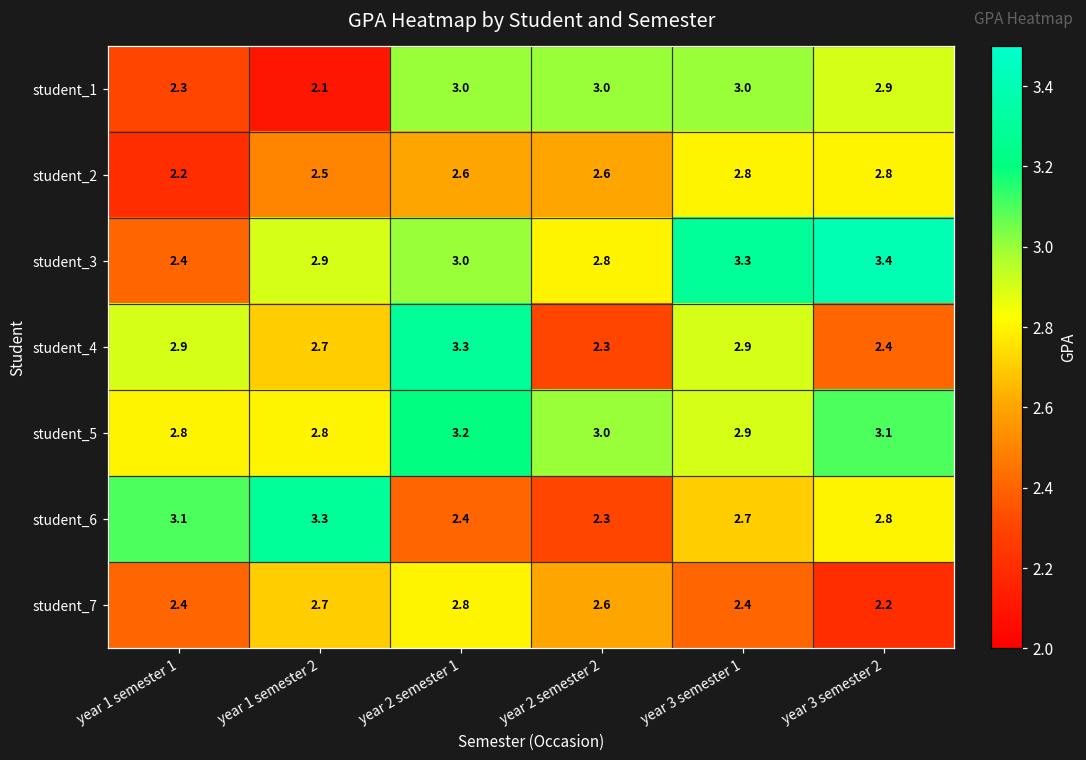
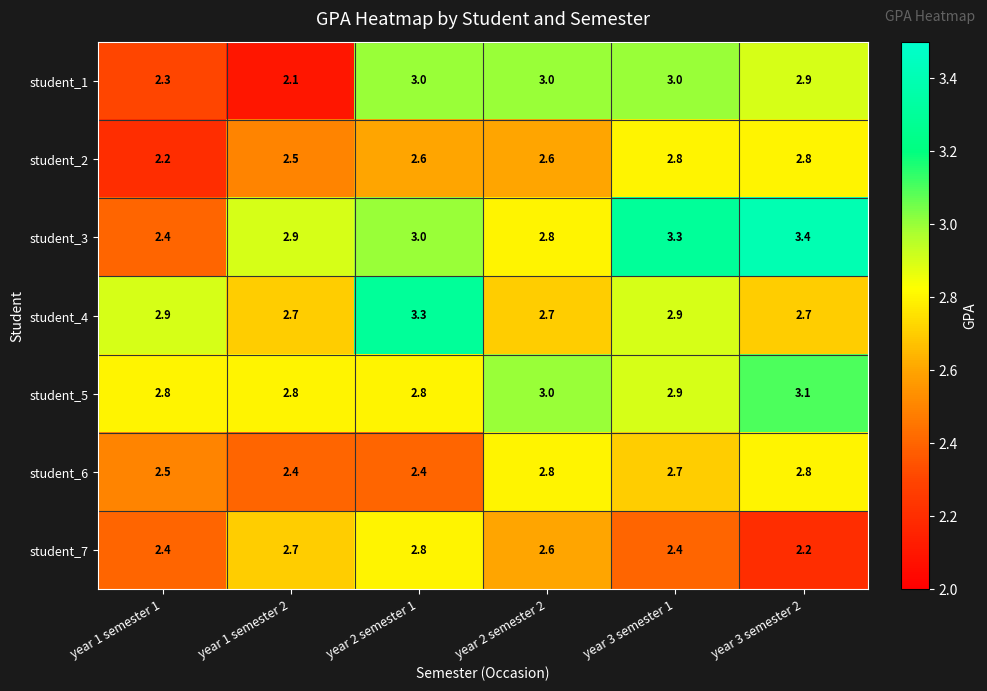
  {
    "student_1": {
      "year 1 semester 1": 2.3,
      "year 1 semester 2": 2.1,
      "year 2 semester 1": 3.0,
      "year 2 semester 2": 3.0,
      "year 3 semester 1": 3.0,
      "year 3 semester 2": 2.9
    },
    "student_2": {
      "year 1 semester 1": 2.2,
      "year 1 semester 2": 2.5,
      "year 2 semester 1": 2.6,
      "year 2 semester 2": 2.6,
      "year 3 semester 1": 2.8,
      "year 3 semester 2": 2.8
    },
    "student_3": {
      "year 1 semester 1": 2.4,
      "year 1 semester 2": 2.9,
      "year 2 semester 1": 3.0,
      "year 2 semester 2": 2.8,
      "year 3 semester 1": 3.3,
      "year 3 semester 2": 3.4
    },
    "student_4": {
      "year 1 semester 1": 2.9,
      "year 1 semester 2": 2.7,
      "year 2 semester 1": 3.3,
-     "year 2 semester 2": 2.3,
+     "year 2 semester 2": 2.7,
      "year 3 semester 1": 2.9,
-     "year 3 semester 2": 2.4
+     "year 3 semester 2": 2.7
    },
    "student_5": {
      "year 1 semester 1": 2.8,
      "year 1 semester 2": 2.8,
-     "year 2 semester 1": 3.2,
+     "year 2 semester 1": 2.8,
      "year 2 semester 2": 3.0,
      "year 3 semester 1": 2.9,
      "year 3 semester 2": 3.1
    },
    "student_6": {
-     "year 1 semester 1": 3.1,
-     "year 1 semester 2": 3.3,
+     "year 1 semester 1": 2.5,
+     "year 1 semester 2": 2.4,
      "year 2 semester 1": 2.4,
-     "year 2 semester 2": 2.3,
+     "year 2 semester 2": 2.8,
      "year 3 semester 1": 2.7,
      "year 3 semester 2": 2.8
    },
    "student_7": {
      "year 1 semester 1": 2.4,
      "year 1 semester 2": 2.7,
      "year 2 semester 1": 2.8,
      "year 2 semester 2": 2.6,
      "year 3 semester 1": 2.4,
      "year 3 semester 2": 2.2
    }
  }
